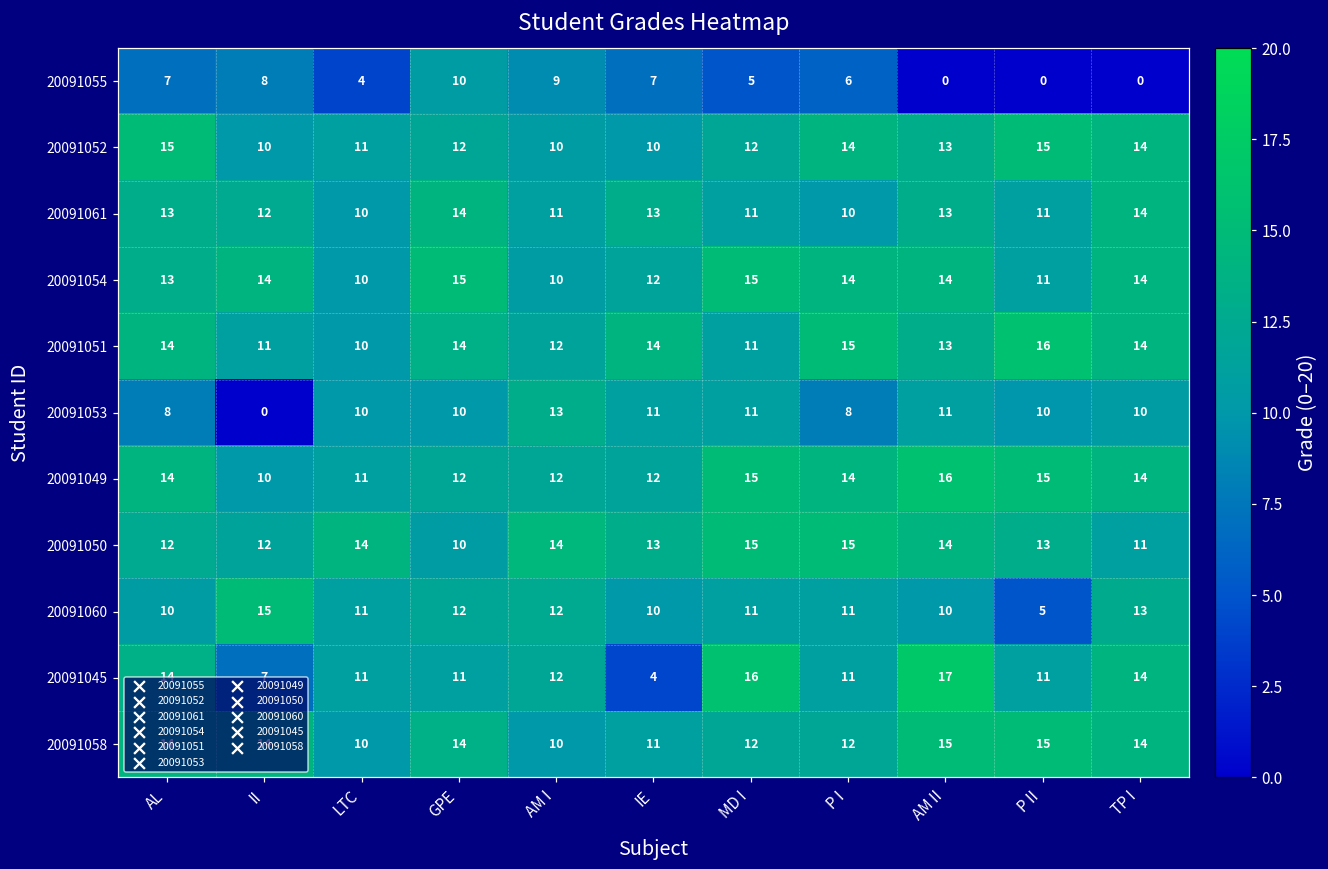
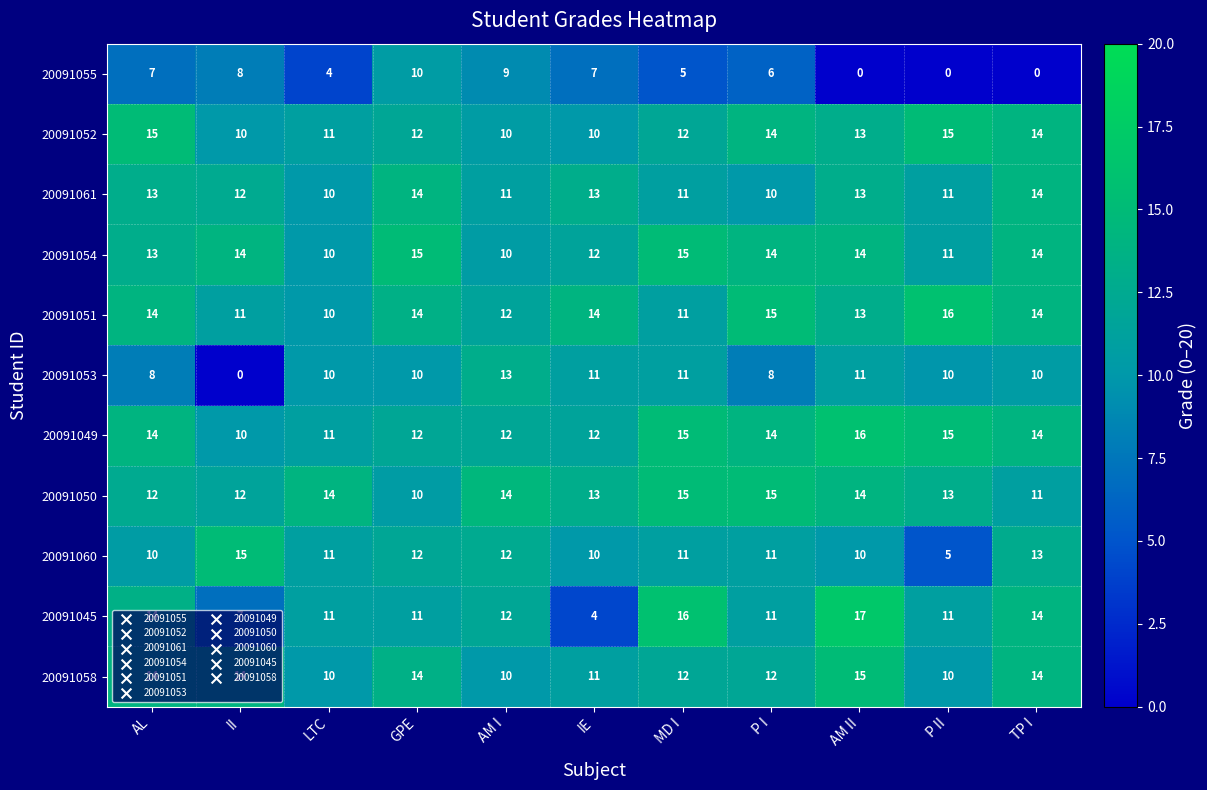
  {
    "20091055": {
      "AL": 7,
      "II": 8,
      "LTC": 4,
      "GPE": 10,
      "AM I": 9,
      "IE": 7,
      "MD I": 5,
      "P I": 6,
      "AM II": 0,
      "P II": 0,
      "TP I": 0
    },
    "20091052": {
      "AL": 15,
      "II": 10,
      "LTC": 11,
      "GPE": 12,
      "AM I": 10,
      "IE": 10,
      "MD I": 12,
      "P I": 14,
      "AM II": 13,
      "P II": 15,
      "TP I": 14
    },
    "20091061": {
      "AL": 13,
      "II": 12,
      "LTC": 10,
      "GPE": 14,
      "AM I": 11,
      "IE": 13,
      "MD I": 11,
      "P I": 10,
      "AM II": 13,
      "P II": 11,
      "TP I": 14
    },
    "20091054": {
      "AL": 13,
      "II": 14,
      "LTC": 10,
      "GPE": 15,
      "AM I": 10,
      "IE": 12,
      "MD I": 15,
      "P I": 14,
      "AM II": 14,
      "P II": 11,
      "TP I": 14
    },
    "20091051": {
      "AL": 14,
      "II": 11,
      "LTC": 10,
      "GPE": 14,
      "AM I": 12,
      "IE": 14,
      "MD I": 11,
      "P I": 15,
      "AM II": 13,
      "P II": 16,
      "TP I": 14
    },
    "20091053": {
      "AL": 8,
      "II": 0,
      "LTC": 10,
      "GPE": 10,
      "AM I": 13,
      "IE": 11,
      "MD I": 11,
      "P I": 8,
      "AM II": 11,
      "P II": 10,
      "TP I": 10
    },
    "20091049": {
      "AL": 14,
      "II": 10,
      "LTC": 11,
      "GPE": 12,
      "AM I": 12,
      "IE": 12,
      "MD I": 15,
      "P I": 14,
      "AM II": 16,
      "P II": 15,
      "TP I": 14
    },
    "20091050": {
      "AL": 12,
      "II": 12,
      "LTC": 14,
      "GPE": 10,
      "AM I": 14,
      "IE": 13,
      "MD I": 15,
      "P I": 15,
      "AM II": 14,
      "P II": 13,
      "TP I": 11
    },
    "20091060": {
      "AL": 10,
      "II": 15,
      "LTC": 11,
      "GPE": 12,
      "AM I": 12,
      "IE": 10,
      "MD I": 11,
      "P I": 11,
      "AM II": 10,
      "P II": 5,
      "TP I": 13
    },
    "20091045": {
      "LTC": 11,
      "GPE": 11,
      "AM I": 12,
      "IE": 4,
      "MD I": 16,
      "P I": 11,
      "AM II": 17,
      "P II": 11,
      "TP I": 14
    },
    "20091058": {
      "LTC": 10,
      "GPE": 14,
      "AM I": 10,
      "IE": 11,
      "MD I": 12,
      "P I": 12,
      "AM II": 15,
-     "P II": 15,
+     "P II": 10,
      "TP I": 14
    }
  }
